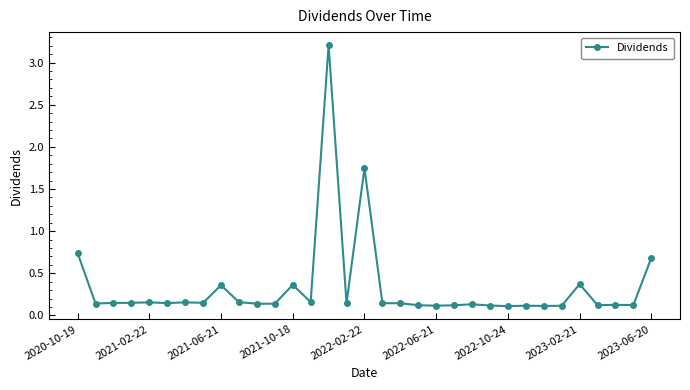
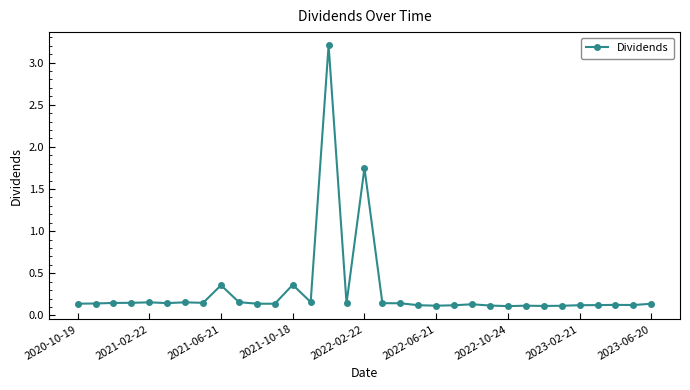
  {
-   "2020-10-19": 0.7,
+   "2020-10-19": 0.1,
    "2021-02-22": 0.2,
    "2021-06-21": 0.4,
    "2021-10-18": 0.4,
    "2022-02-22": 1.7,
    "2022-06-21": 0.1,
    "2022-10-24": 0.1,
-   "2023-02-21": 0.4,
-   "2023-06-20": 0.7
+   "2023-02-21": 0.1,
+   "2023-06-20": 0.1
  }
